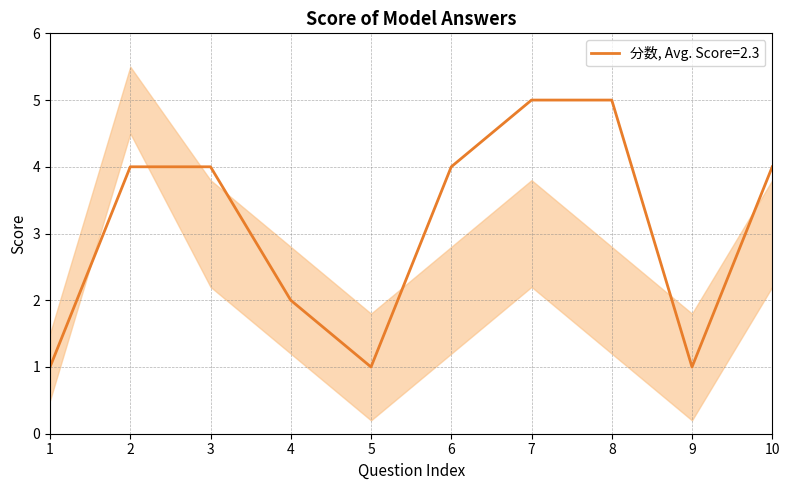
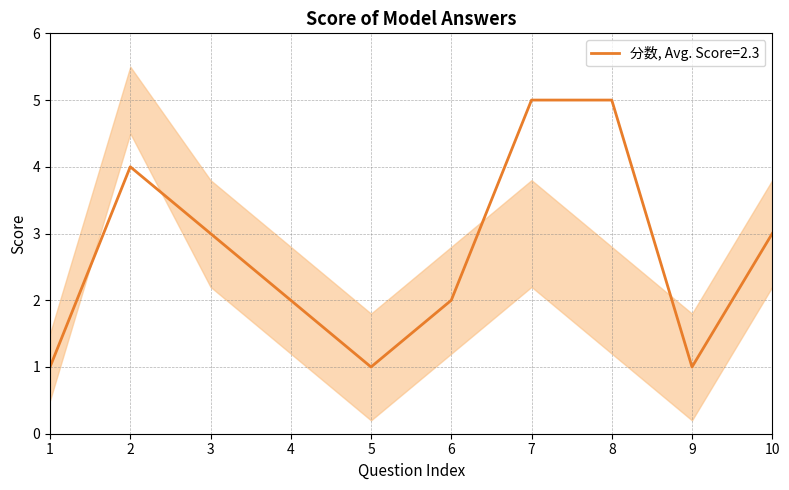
  {
    "分数, Avg. Score=2.3": {
      "1": 1,
      "2": 4,
-     "3": 4,
+     "3": 3,
      "4": 2,
      "5": 1,
-     "6": 4,
+     "6": 2,
      "7": 5,
      "8": 5,
      "9": 1,
-     "10": 4
+     "10": 3
    }
  }
